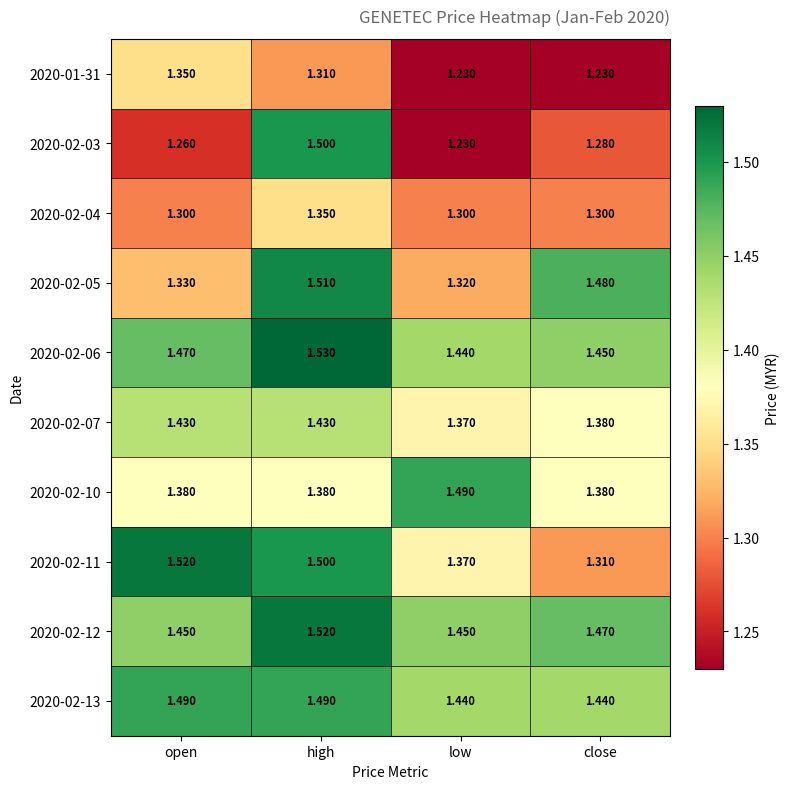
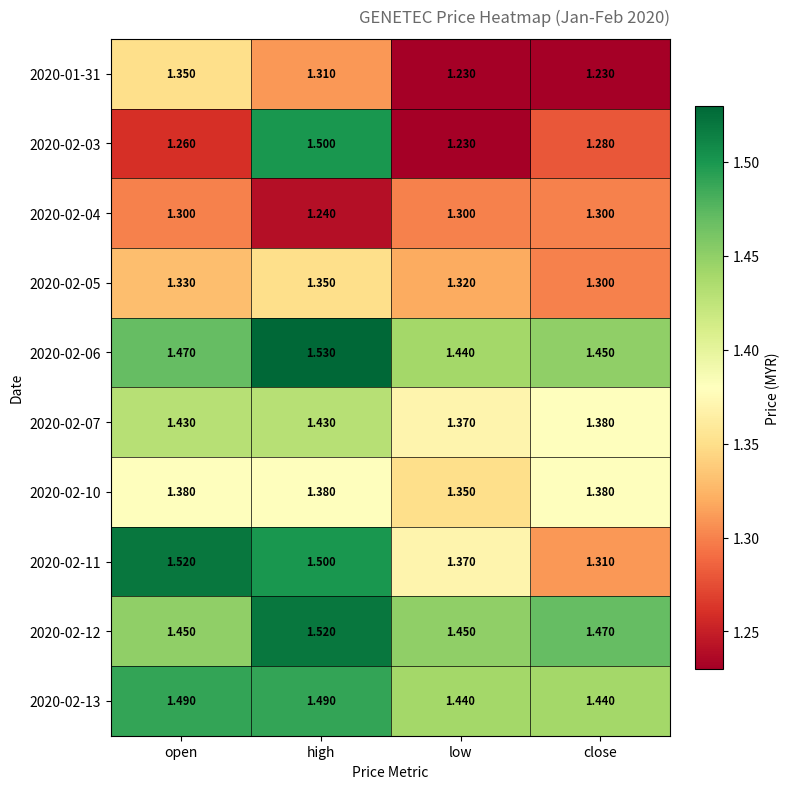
  {
    "2020-01-31": {
      "open": 1.350,
      "high": 1.310,
      "low": 1.230,
      "close": 1.230
    },
    "2020-02-03": {
      "open": 1.260,
      "high": 1.500,
      "low": 1.230,
      "close": 1.280
    },
    "2020-02-04": {
      "open": 1.300,
-     "high": 1.350,
+     "high": 1.240,
      "low": 1.300,
      "close": 1.300
    },
    "2020-02-05": {
      "open": 1.330,
-     "high": 1.510,
+     "high": 1.350,
      "low": 1.320,
-     "close": 1.480
+     "close": 1.300
    },
    "2020-02-06": {
      "open": 1.470,
      "high": 1.530,
      "low": 1.440,
      "close": 1.450
    },
    "2020-02-07": {
      "open": 1.430,
      "high": 1.430,
      "low": 1.370,
      "close": 1.380
    },
    "2020-02-10": {
      "open": 1.380,
      "high": 1.380,
-     "low": 1.490,
+     "low": 1.350,
      "close": 1.380
    },
    "2020-02-11": {
      "open": 1.520,
      "high": 1.500,
      "low": 1.370,
      "close": 1.310
    },
    "2020-02-12": {
      "open": 1.450,
      "high": 1.520,
      "low": 1.450,
      "close": 1.470
    },
    "2020-02-13": {
      "open": 1.490,
      "high": 1.490,
      "low": 1.440,
      "close": 1.440
    }
  }
